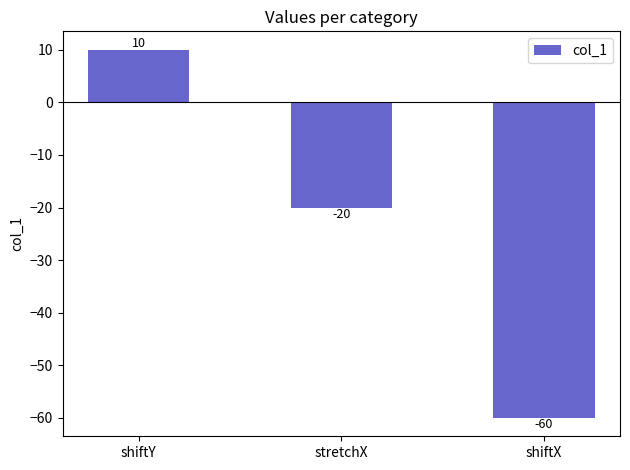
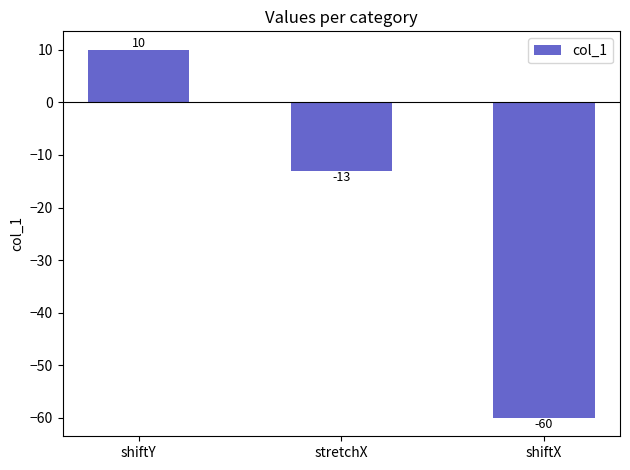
  {
    "shiftY": 10,
-   "stretchX": -20,
+   "stretchX": -13,
    "shiftX": -60
  }
